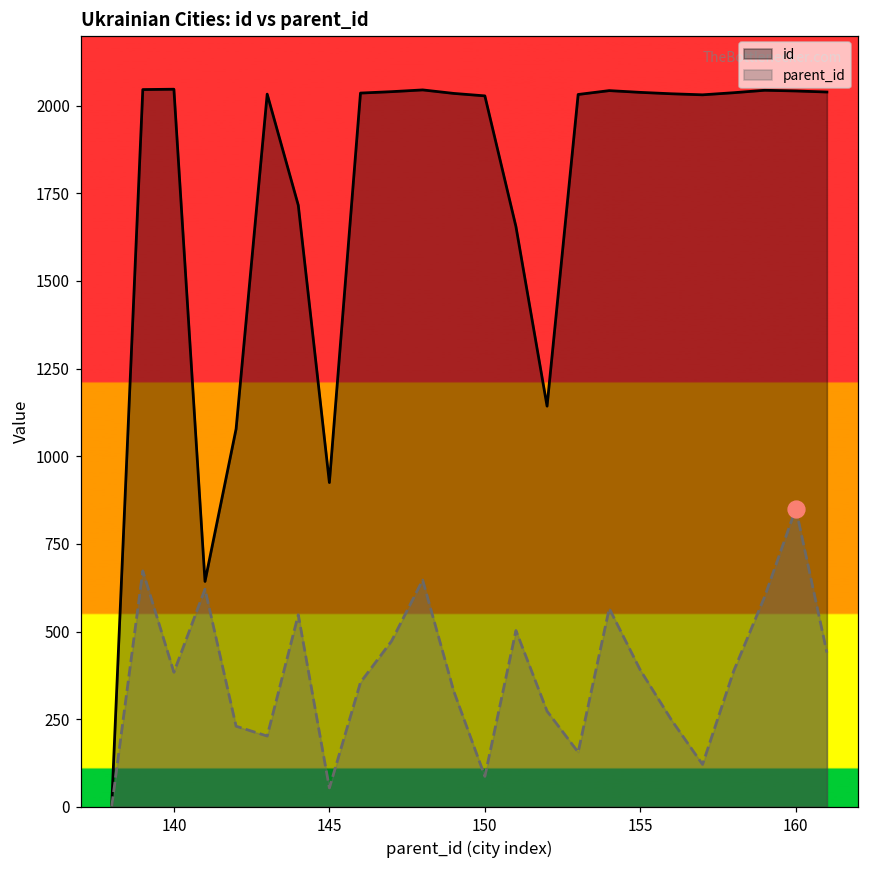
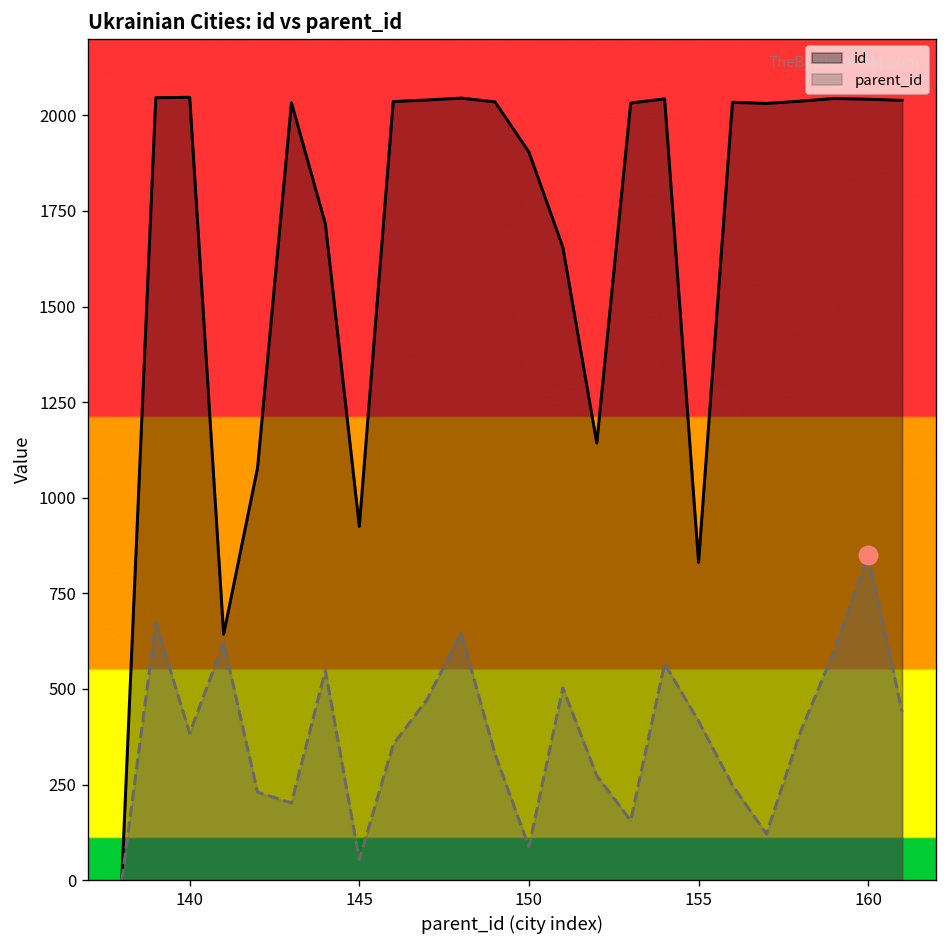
  {
    "id": {
      "140": 2050,
      "145": 930,
-     "150": 2030,
-     "155": 2040,
+     "150": 1900,
+     "155": 830,
      "160": 2040
    },
    "parent_id": {
      "140": 380,
      "145": 50,
      "150": 90,
-     "155": 390
+     "155": 420
    }
  }
